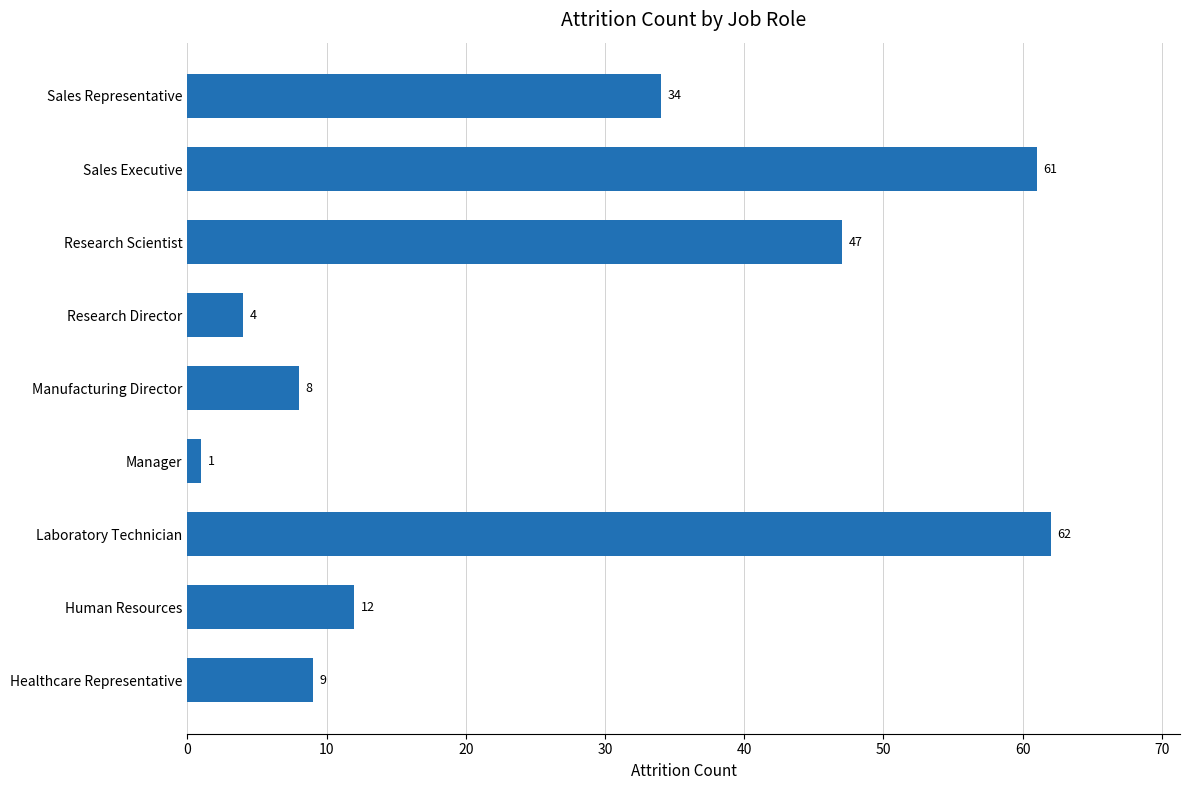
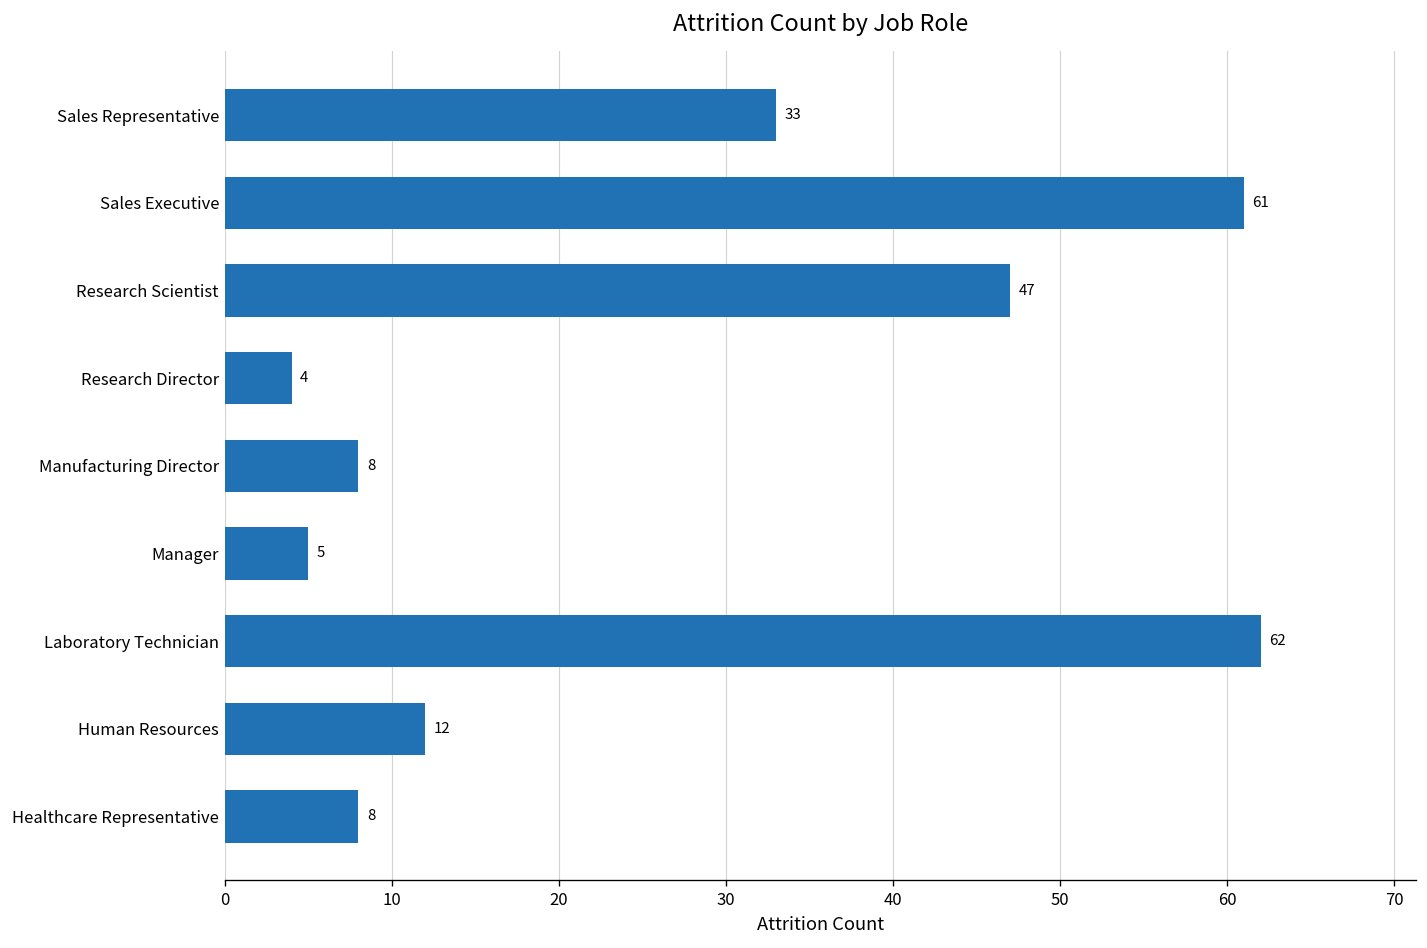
  {
-   "Sales Representative": 34,
+   "Sales Representative": 33,
    "Sales Executive": 61,
    "Research Scientist": 47,
    "Research Director": 4,
    "Manufacturing Director": 8,
-   "Manager": 1,
+   "Manager": 5,
    "Laboratory Technician": 62,
    "Human Resources": 12,
-   "Healthcare Representative": 9
+   "Healthcare Representative": 8
  }
